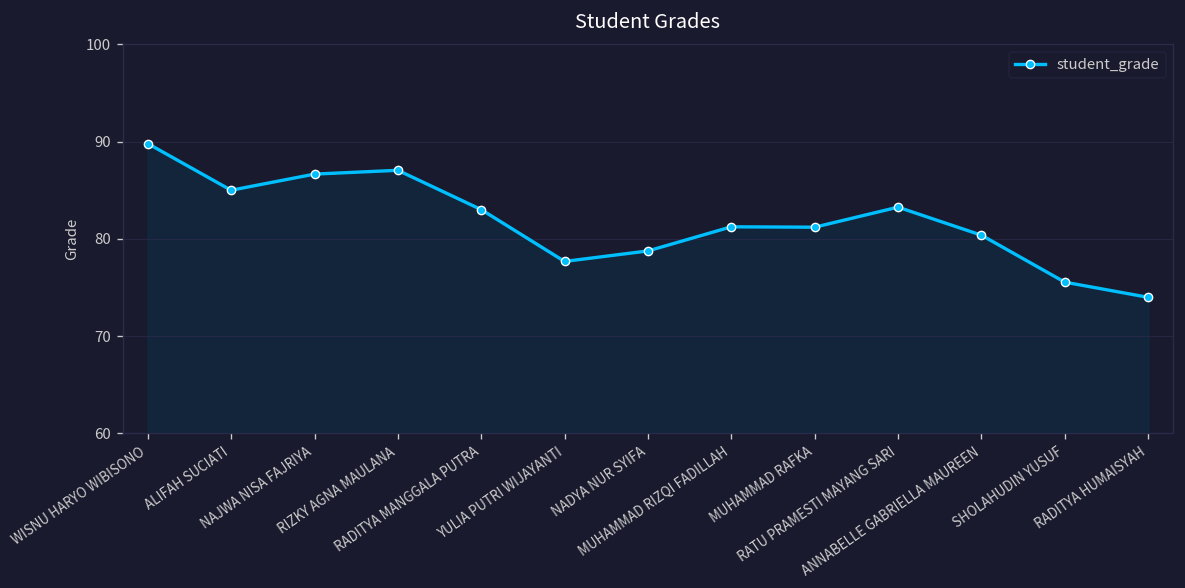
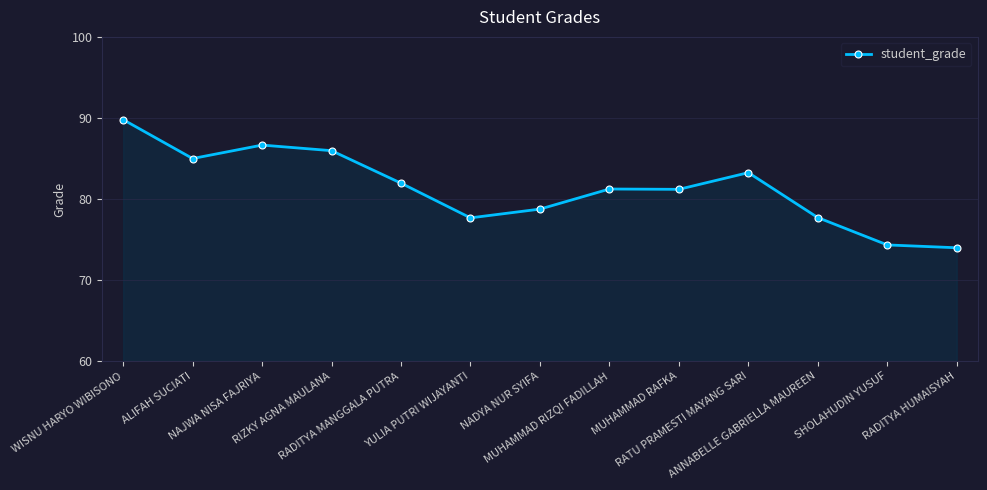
  {
    "WISNU HARYO WIBISONO": 90,
    "ALIFAH SUCIATI": 85,
    "NAJWA NISA FAJRIYA": 87,
-   "RIZKY AGNA MAULANA": 87,
-   "RADITYA MANGGALA PUTRA": 83,
+   "RIZKY AGNA MAULANA": 86,
+   "RADITYA MANGGALA PUTRA": 82,
    "YULIA PUTRI WIJAYANTI": 78,
    "NADYA NUR SYIFA": 79,
    "MUHAMMAD RIZQI FADILLAH": 81,
    "MUHAMMAD RAFKA": 81,
    "RATU PRAMESTI MAYANG SARI": 83,
-   "ANNABELLE GABRIELLA MAUREEN": 80,
-   "SHOLAHUDIN YUSUF": 76,
+   "ANNABELLE GABRIELLA MAUREEN": 78,
+   "SHOLAHUDIN YUSUF": 74,
    "RADITYA HUMAISYAH": 74
  }
